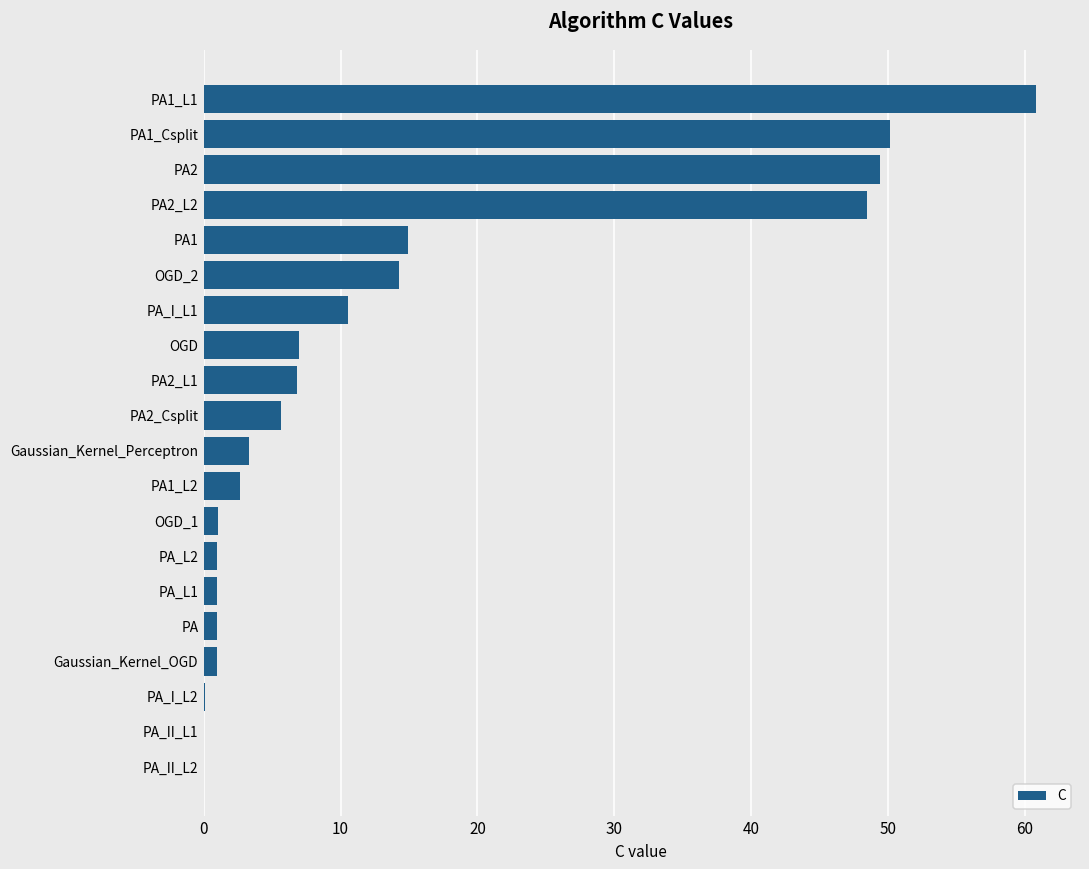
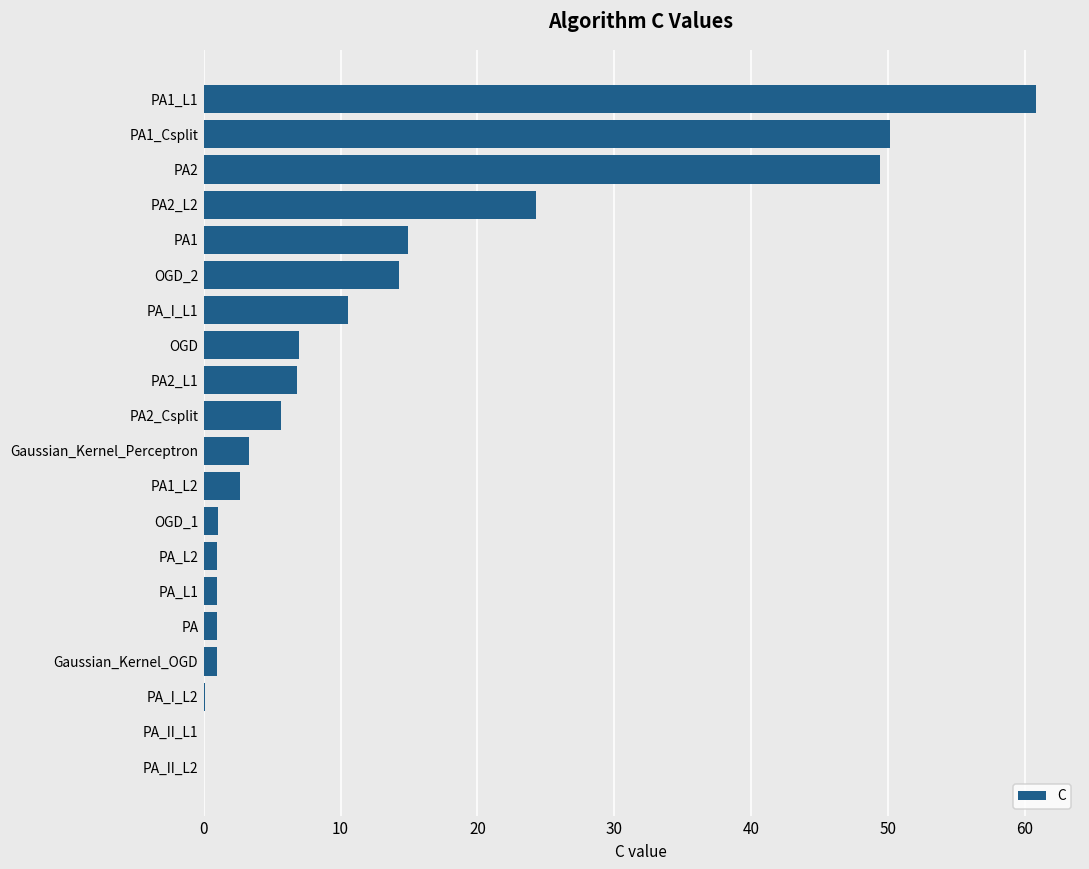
  {
    "PA1_L1": 60.8,
    "PA1_Csplit": 50.1,
    "PA2": 49.4,
-   "PA2_L2": 48.5,
+   "PA2_L2": 24.3,
    "PA1": 14.9,
    "OGD_2": 14.2,
    "PA_I_L1": 10.6,
    "OGD": 7.0,
    "PA2_L1": 6.8,
    "PA2_Csplit": 5.6,
    "Gaussian_Kernel_Perceptron": 3.3,
    "PA1_L2": 2.7,
    "OGD_1": 1.0,
    "PA_L2": 1.0,
    "PA_L1": 1.0,
    "PA": 1.0,
    "Gaussian_Kernel_OGD": 1.0
  }
